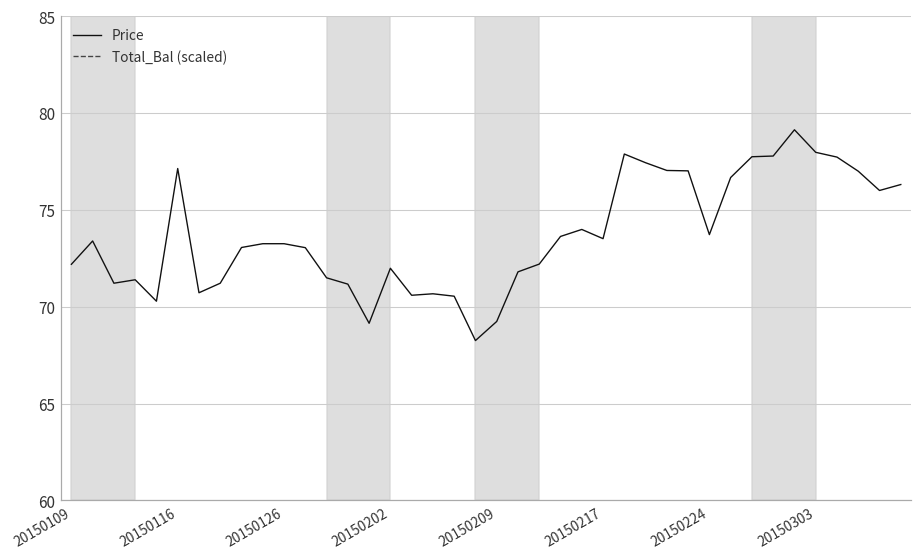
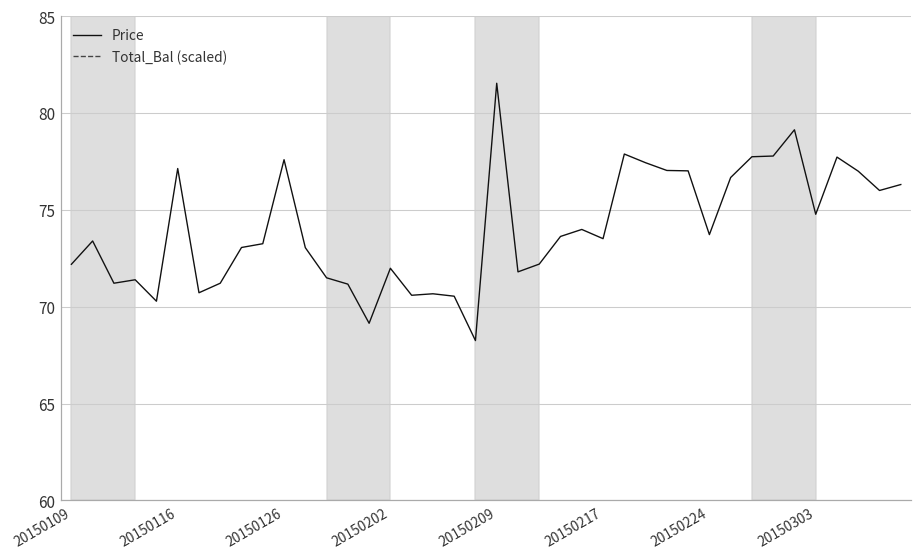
  {
    "Price": {
      "20150109": 72.2,
      "20150116": 77.1,
-     "20150126": 73.3,
+     "20150126": 77.6,
      "20150202": 72.0,
-     "20150209": 69.2,
+     "20150209": 81.5,
      "20150217": 73.5,
      "20150224": 73.7,
-     "20150303": 78.0
+     "20150303": 74.8
    }
  }
